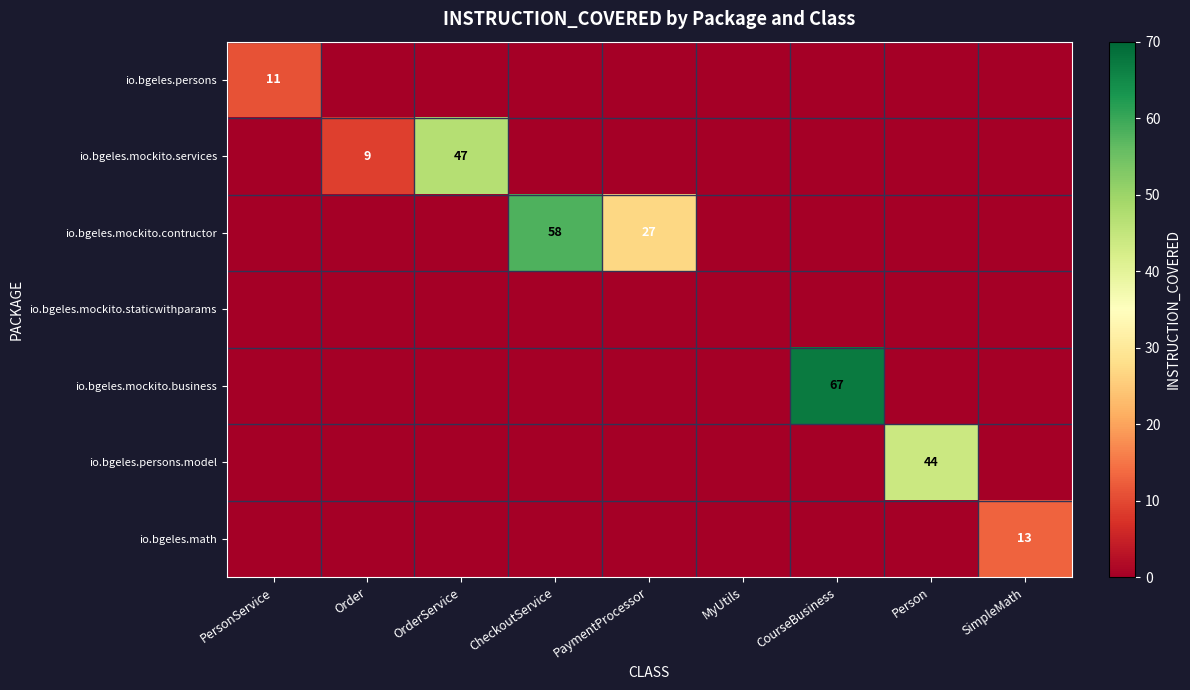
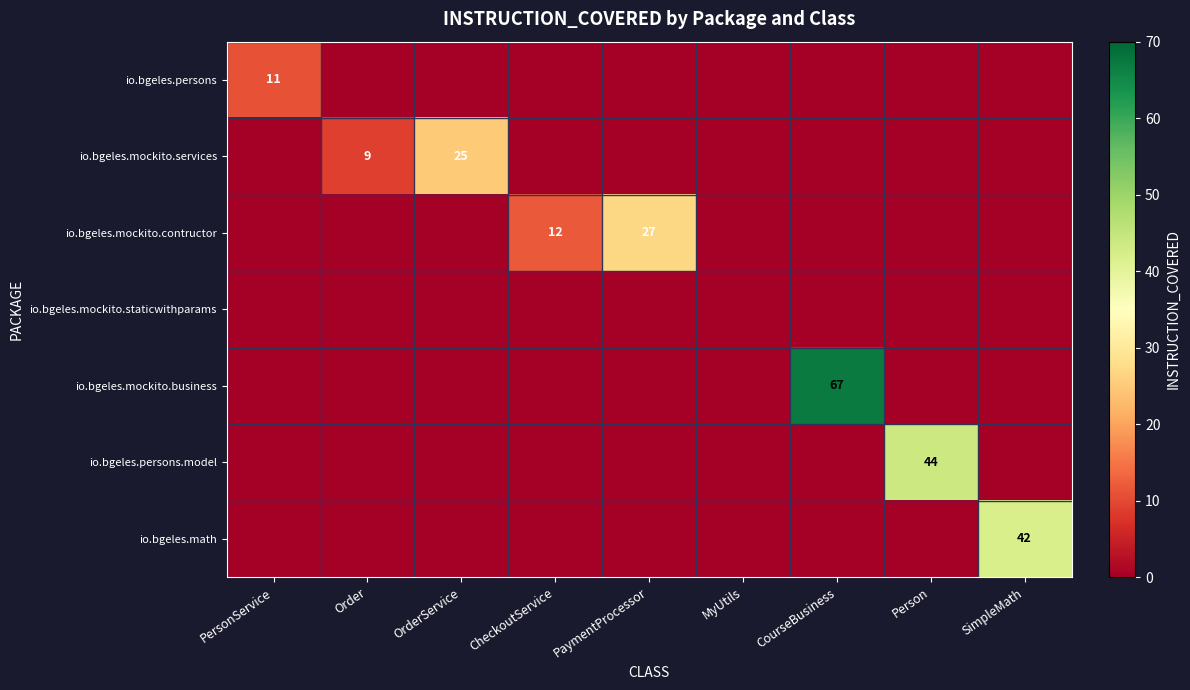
  {
    "io.bgeles.persons": {
      "PersonService": 11
    },
    "io.bgeles.mockito.services": {
      "Order": 9,
-     "OrderService": 47
+     "OrderService": 25
    },
    "io.bgeles.mockito.contructor": {
-     "CheckoutService": 58,
+     "CheckoutService": 12,
      "PaymentProcessor": 27
    },
    "io.bgeles.mockito.business": {
      "CourseBusiness": 67
    },
    "io.bgeles.persons.model": {
      "Person": 44
    },
    "io.bgeles.math": {
-     "SimpleMath": 13
+     "SimpleMath": 42
    }
  }
